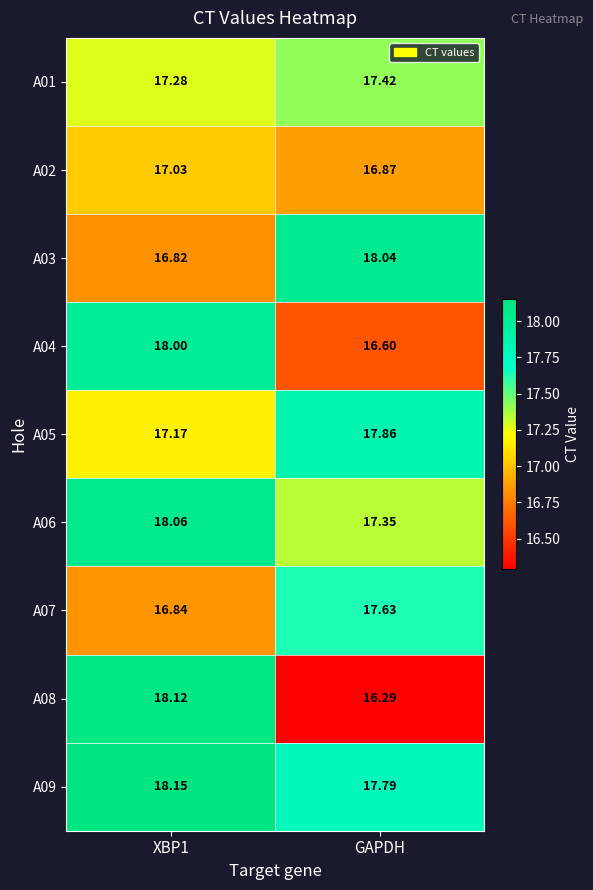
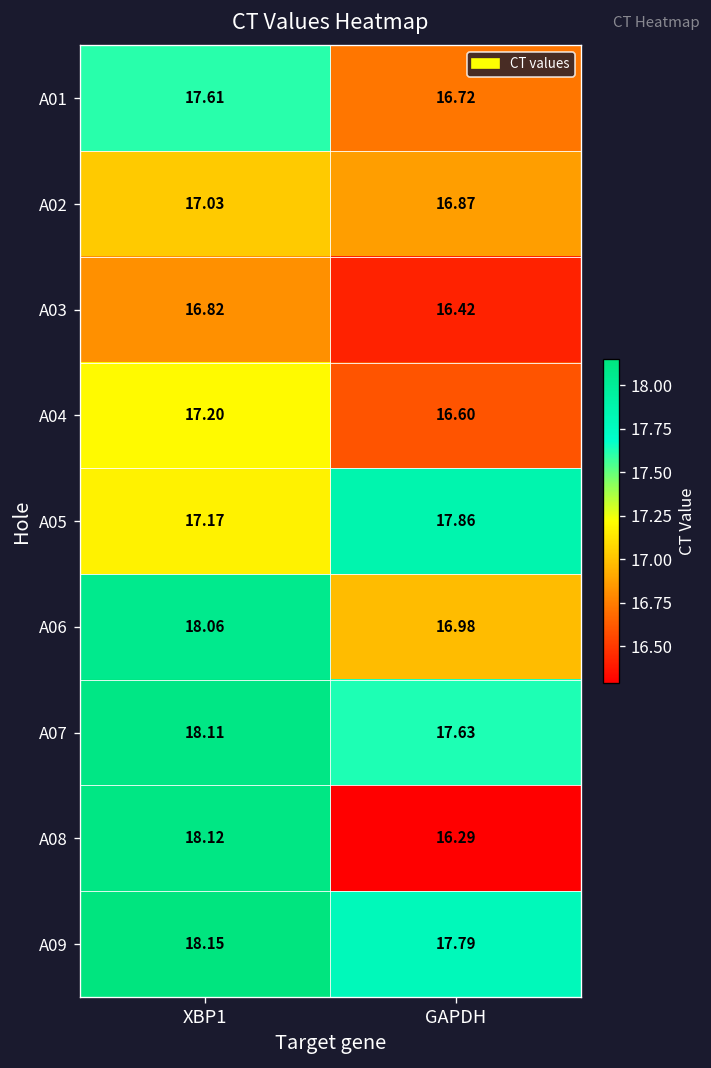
  {
    "A01": {
-     "XBP1": 17.28,
-     "GAPDH": 17.42
+     "XBP1": 17.61,
+     "GAPDH": 16.72
    },
    "A02": {
      "XBP1": 17.03,
      "GAPDH": 16.87
    },
    "A03": {
      "XBP1": 16.82,
-     "GAPDH": 18.04
+     "GAPDH": 16.42
    },
    "A04": {
-     "XBP1": 18.00,
+     "XBP1": 17.20,
      "GAPDH": 16.60
    },
    "A05": {
      "XBP1": 17.17,
      "GAPDH": 17.86
    },
    "A06": {
      "XBP1": 18.06,
-     "GAPDH": 17.35
+     "GAPDH": 16.98
    },
    "A07": {
-     "XBP1": 16.84,
+     "XBP1": 18.11,
      "GAPDH": 17.63
    },
    "A08": {
      "XBP1": 18.12,
      "GAPDH": 16.29
    },
    "A09": {
      "XBP1": 18.15,
      "GAPDH": 17.79
    }
  }
